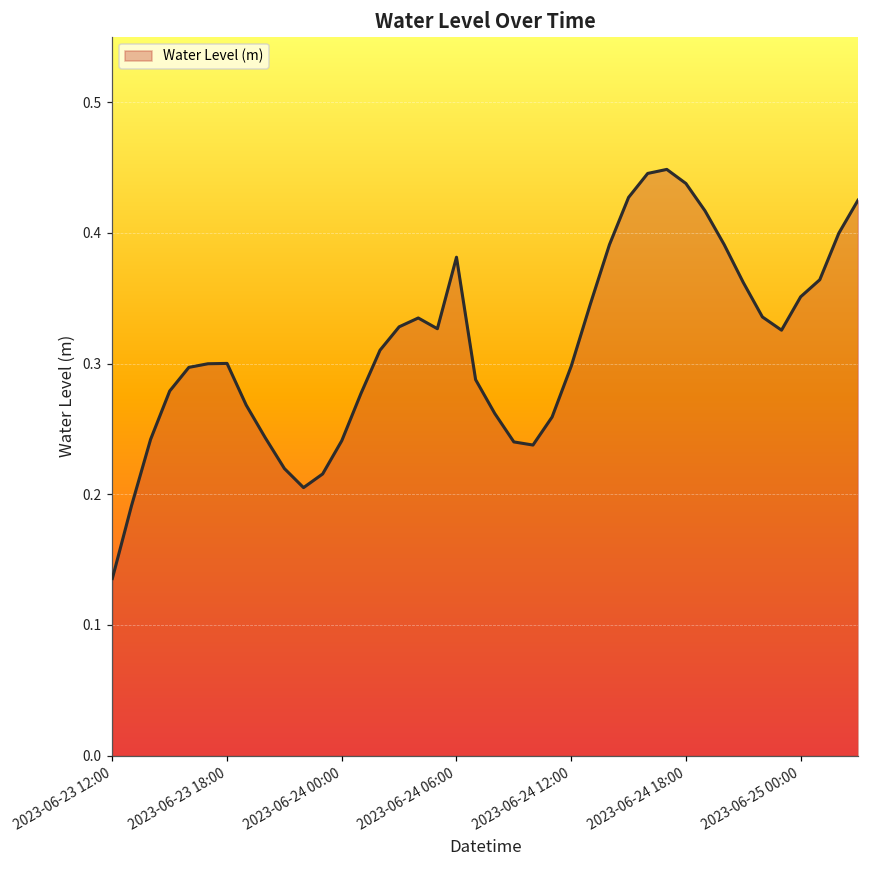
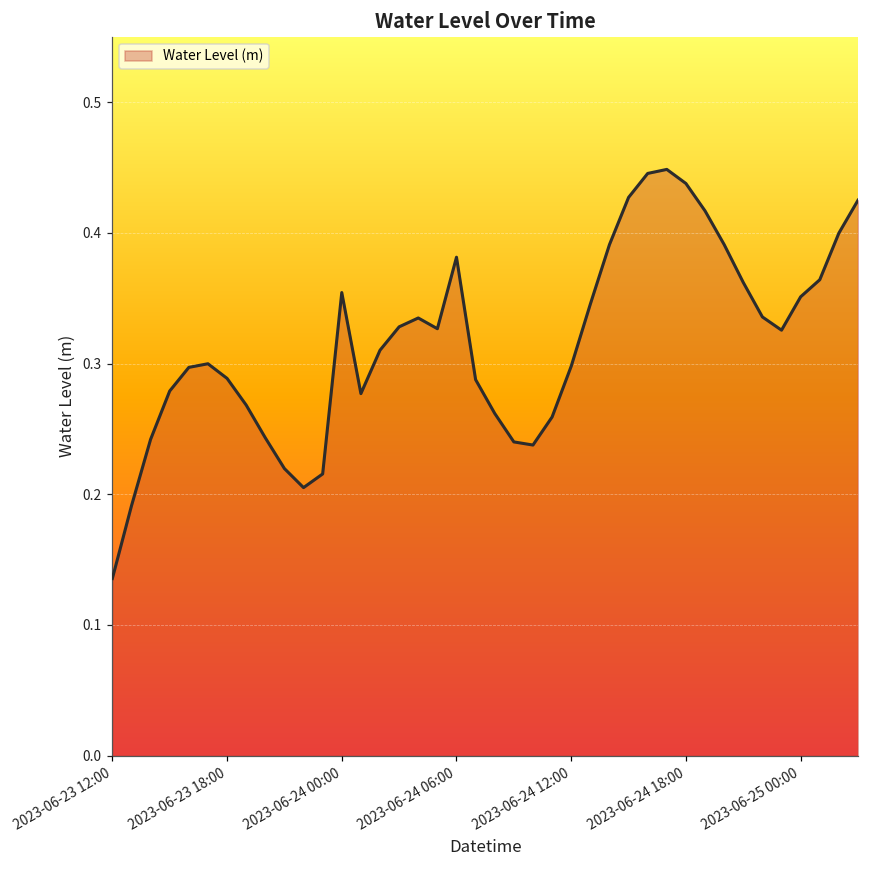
  {
    "2023-06-23 12:00": 0.136,
-   "2023-06-23 18:00": 0.300,
-   "2023-06-24 00:00": 0.241,
+   "2023-06-23 18:00": 0.289,
+   "2023-06-24 00:00": 0.354,
    "2023-06-24 06:00": 0.381,
    "2023-06-24 12:00": 0.298,
    "2023-06-24 18:00": 0.438,
    "2023-06-25 00:00": 0.351
  }
